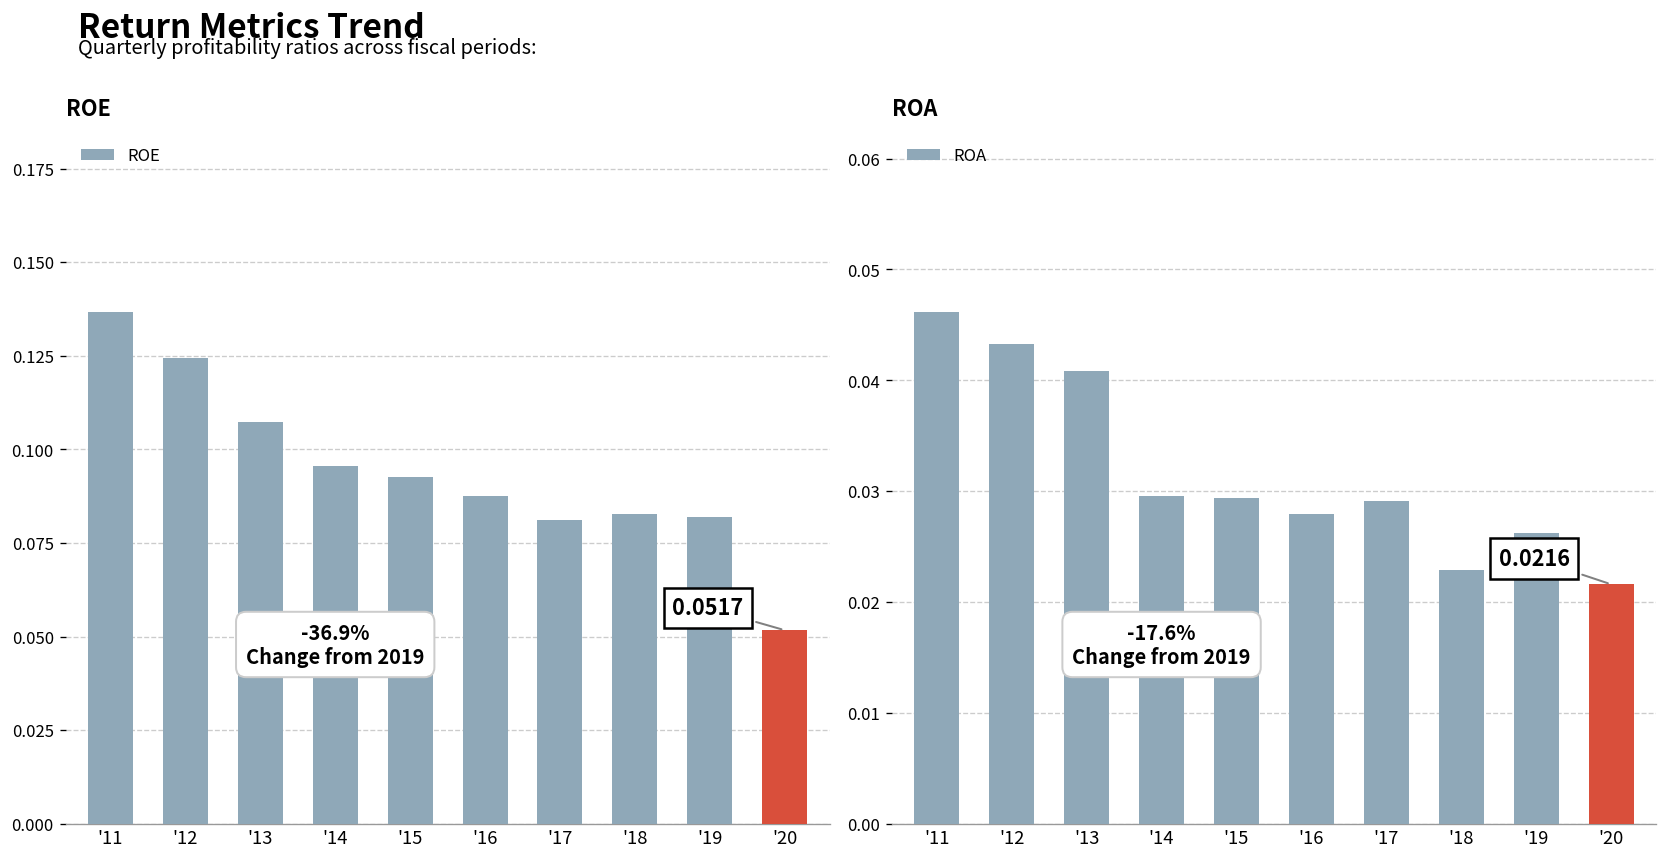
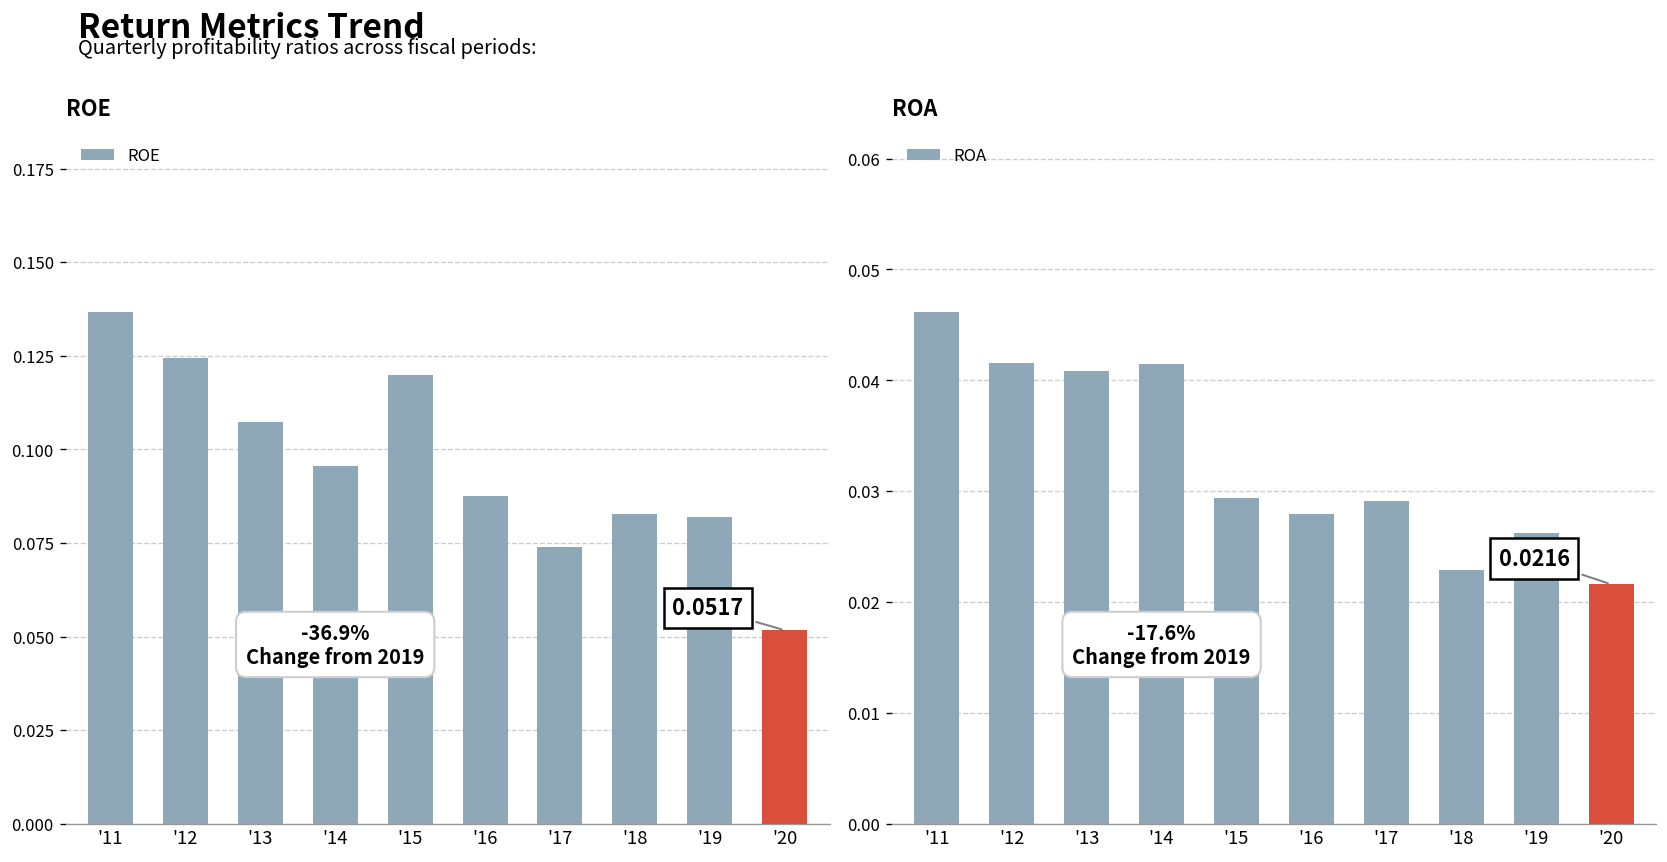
  {
    "ROE": {
      "'11": 0.137,
      "'12": 0.124,
      "'13": 0.107,
-     "'15": 0.093,
+     "'15": 0.120,
      "'16": 0.088,
-     "'17": 0.081,
+     "'17": 0.074,
      "'18": 0.083,
      "'20": 0.052
    },
    "ROA": {
      "'11": 0.046,
-     "'12": 0.043,
+     "'12": 0.042,
      "'13": 0.041,
-     "'14": 0.030,
+     "'14": 0.042,
      "'15": 0.029,
      "'16": 0.028,
      "'17": 0.029,
      "'18": 0.023,
      "'20": 0.022
    }
  }
